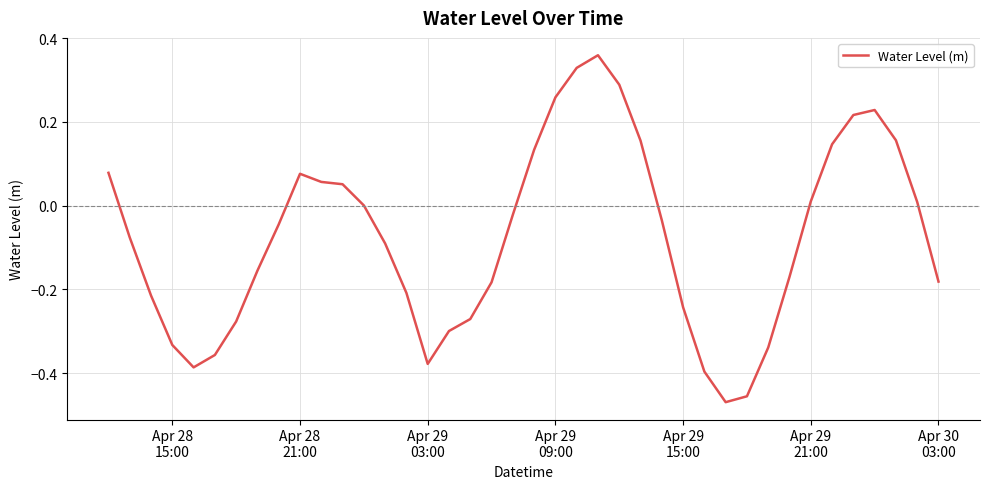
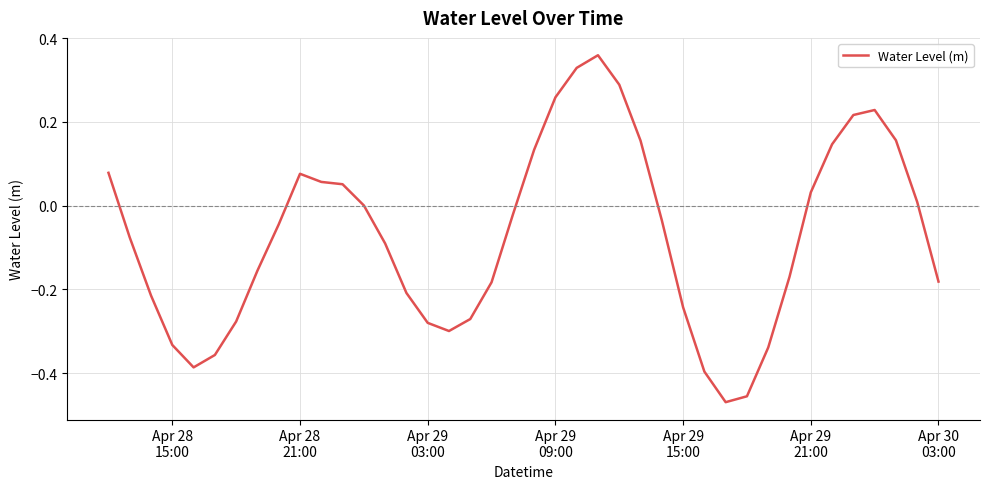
  {
    "Apr 28 15:00": -0.33,
    "Apr 28 21:00": 0.08,
-   "Apr 29 03:00": -0.38,
+   "Apr 29 03:00": -0.28,
    "Apr 29 09:00": 0.26,
    "Apr 29 15:00": -0.24,
-   "Apr 29 21:00": 0.01,
+   "Apr 29 21:00": 0.03,
    "Apr 30 03:00": -0.18
  }
